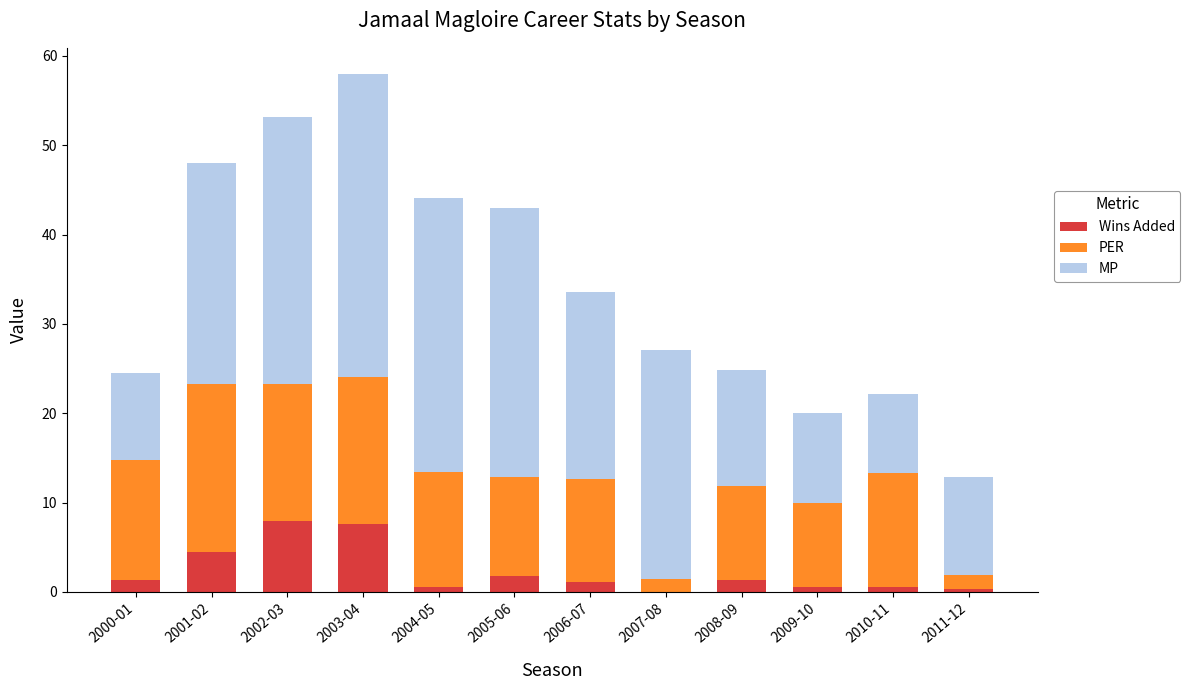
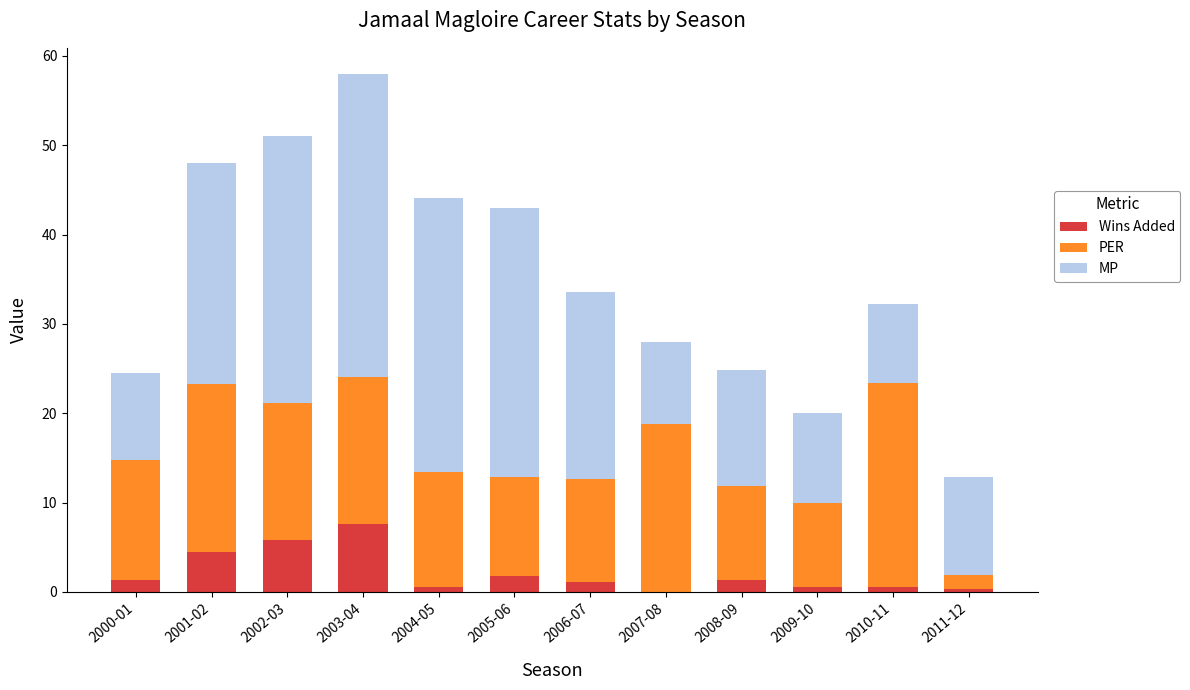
  {
    "Wins Added": {
      "2000-01": 1,
      "2001-02": 5,
-     "2002-03": 8,
+     "2002-03": 6,
      "2003-04": 8,
      "2004-05": 1,
      "2005-06": 2,
      "2006-07": 1,
      "2007-08": 0,
      "2008-09": 1,
      "2009-10": 1,
      "2010-11": 1,
      "2011-12": 0
    },
    "PER": {
      "2000-01": 13,
      "2001-02": 19,
      "2002-03": 15,
      "2003-04": 17,
      "2004-05": 13,
      "2005-06": 11,
      "2006-07": 12,
-     "2007-08": 1,
+     "2007-08": 19,
      "2008-09": 11,
      "2009-10": 9,
-     "2010-11": 13,
+     "2010-11": 23,
      "2011-12": 2
    },
    "MP": {
      "2000-01": 10,
      "2001-02": 25,
      "2002-03": 30,
      "2003-04": 34,
      "2004-05": 31,
      "2005-06": 30,
      "2006-07": 21,
-     "2007-08": 26,
+     "2007-08": 9,
      "2008-09": 13,
      "2009-10": 10,
      "2010-11": 9,
      "2011-12": 11
    }
  }
